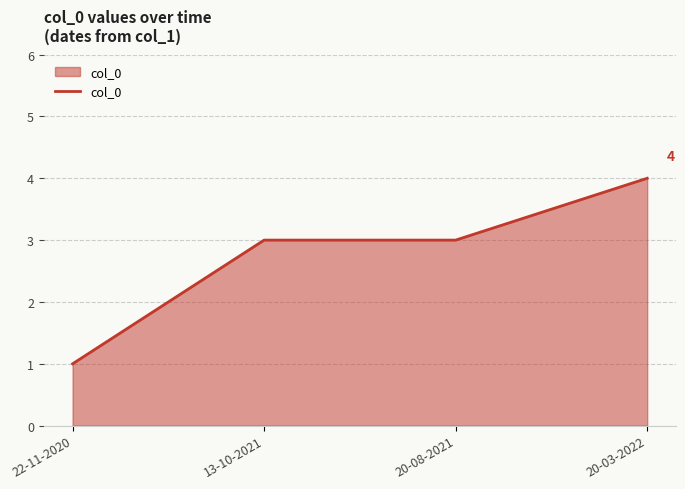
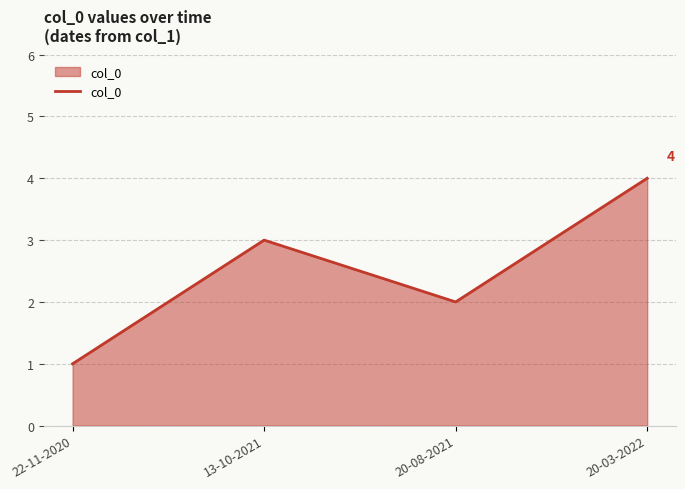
  {
    "22-11-2020": 1,
    "13-10-2021": 3,
-   "20-08-2021": 3
+   "20-08-2021": 2
  }
